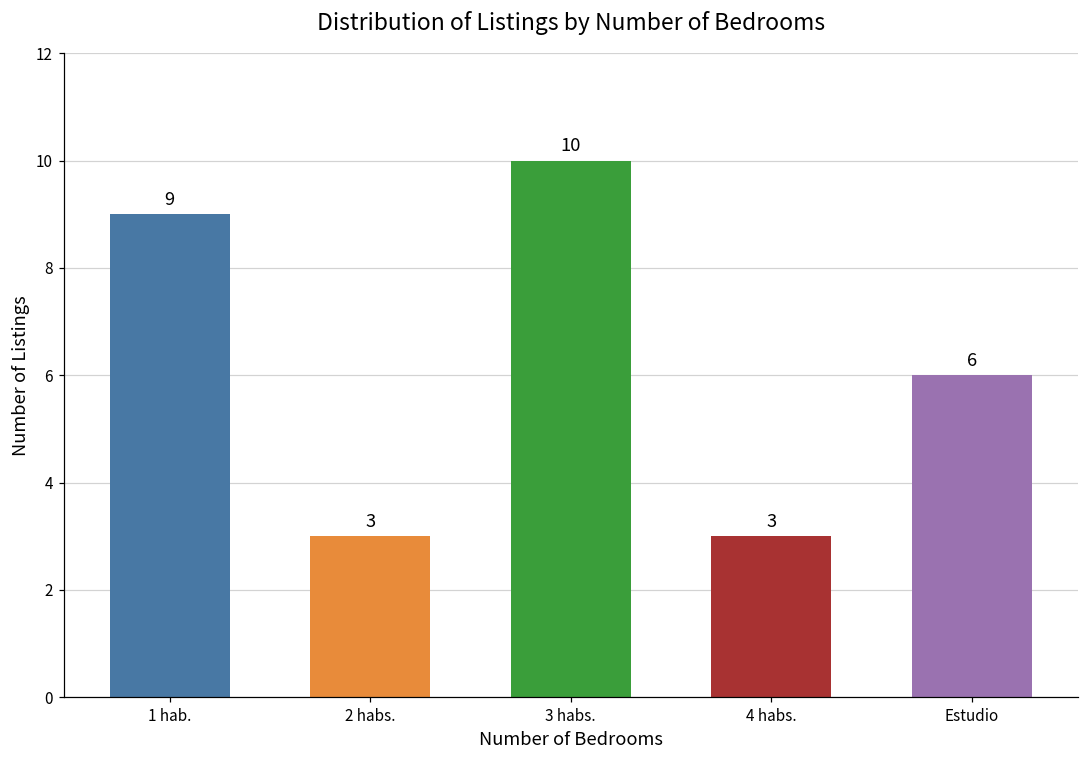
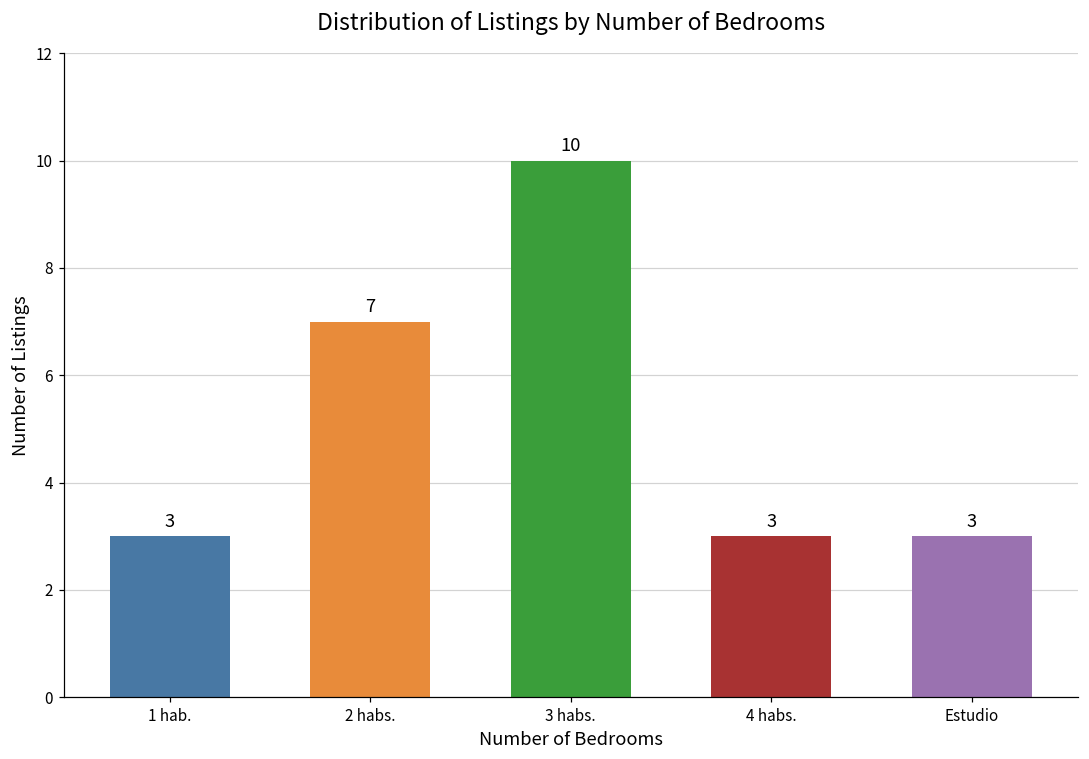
  {
-   "1 hab.": 9,
-   "2 habs.": 3,
+   "1 hab.": 3,
+   "2 habs.": 7,
    "3 habs.": 10,
    "4 habs.": 3,
-   "Estudio": 6
+   "Estudio": 3
  }
